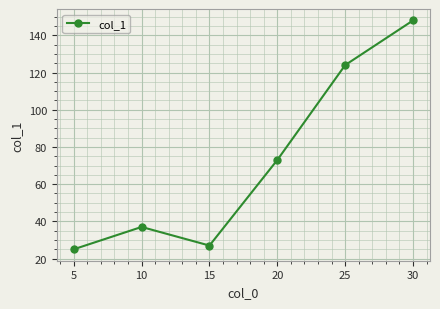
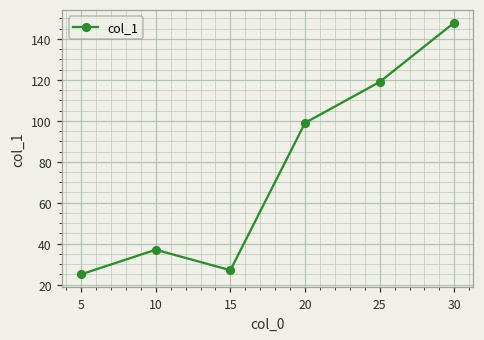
  {
    "5": 25,
    "10": 37,
    "15": 27,
-   "20": 73,
-   "25": 124,
+   "20": 99,
+   "25": 119,
    "30": 148
  }
